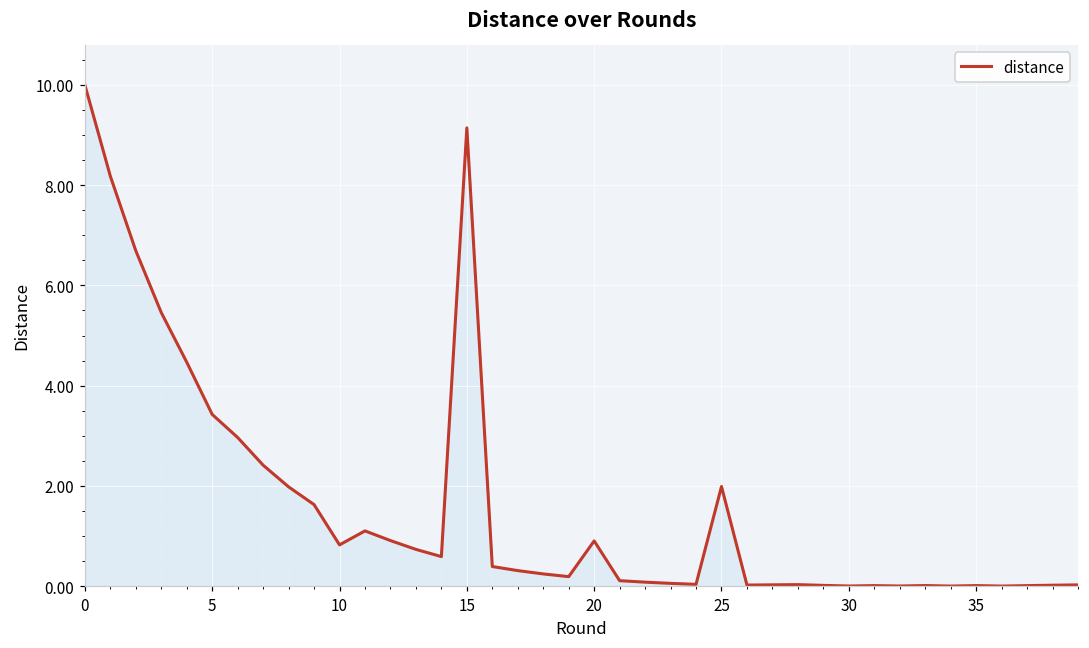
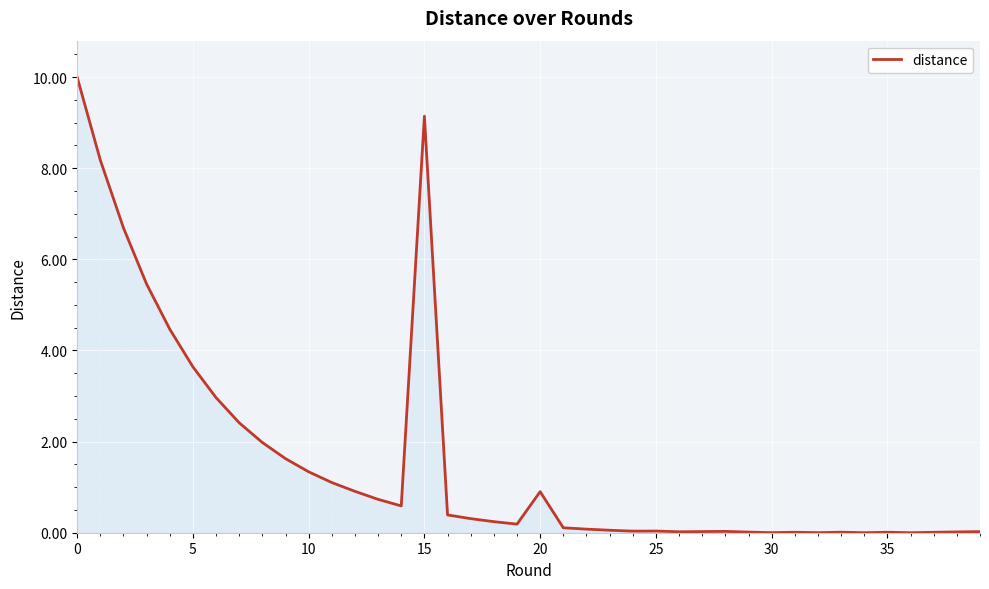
  {
    "0": 10.0,
-   "5": 3.4,
-   "10": 0.8,
+   "5": 3.6,
+   "10": 1.3,
    "15": 9.1,
    "20": 0.9,
-   "25": 2.0,
+   "25": 0.0,
    "30": 0.0,
    "35": 0.0
  }
